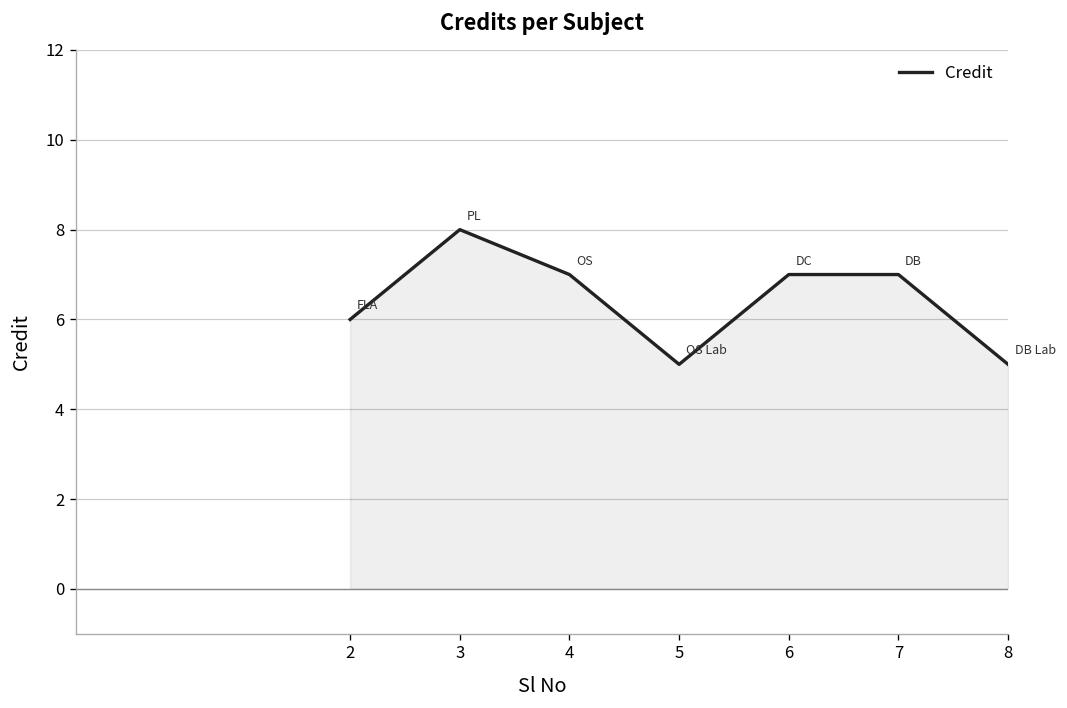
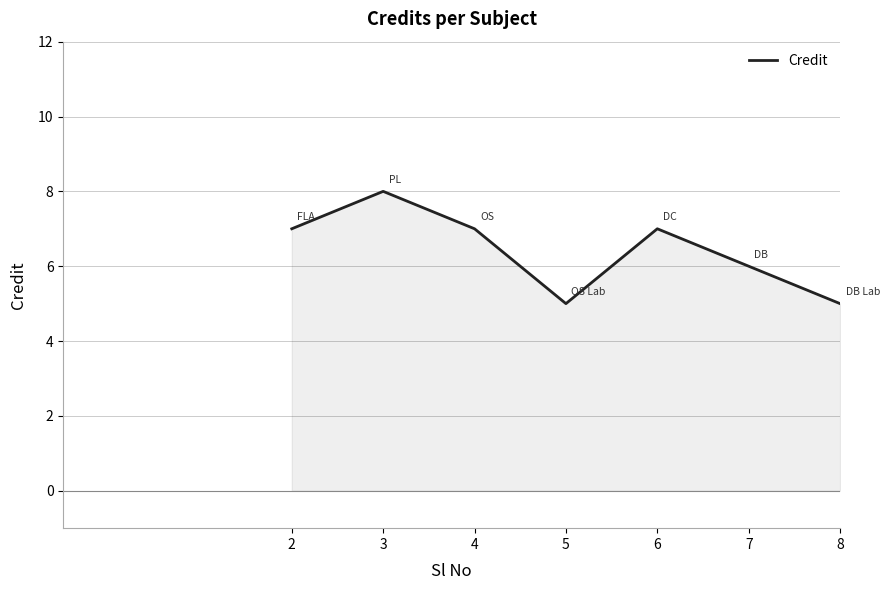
  {
-   "2": 6,
+   "2": 7,
    "3": 8,
    "4": 7,
    "5": 5,
    "6": 7,
-   "7": 7,
+   "7": 6,
    "8": 5
  }
